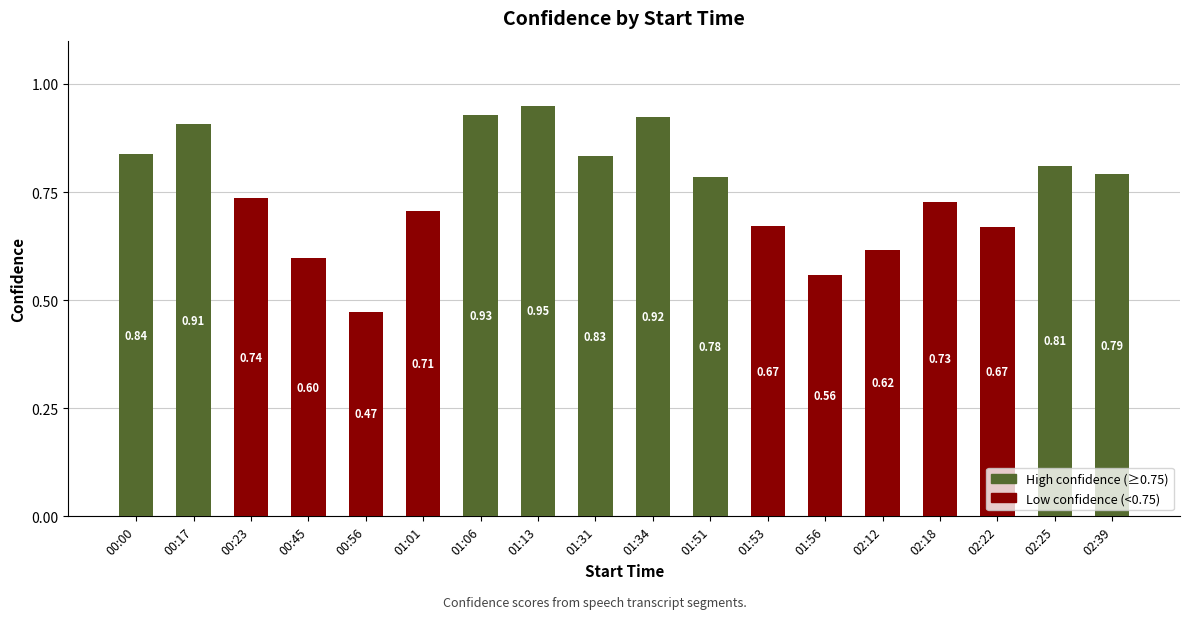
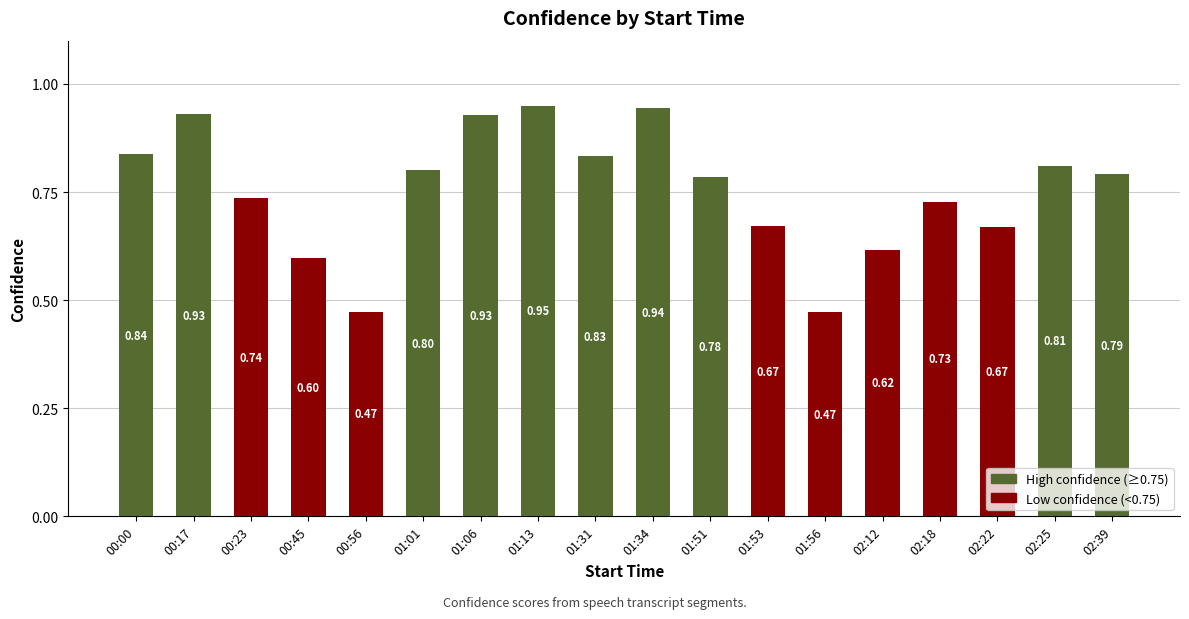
  {
    "00:00": 0.84,
-   "00:17": 0.91,
+   "00:17": 0.93,
    "00:23": 0.74,
    "00:45": 0.60,
    "00:56": 0.47,
-   "01:01": 0.71,
+   "01:01": 0.80,
    "01:06": 0.93,
    "01:13": 0.95,
    "01:31": 0.83,
-   "01:34": 0.92,
+   "01:34": 0.94,
    "01:51": 0.78,
    "01:53": 0.67,
-   "01:56": 0.56,
+   "01:56": 0.47,
    "02:12": 0.62,
    "02:18": 0.73,
    "02:22": 0.67,
    "02:25": 0.81,
    "02:39": 0.79
  }
